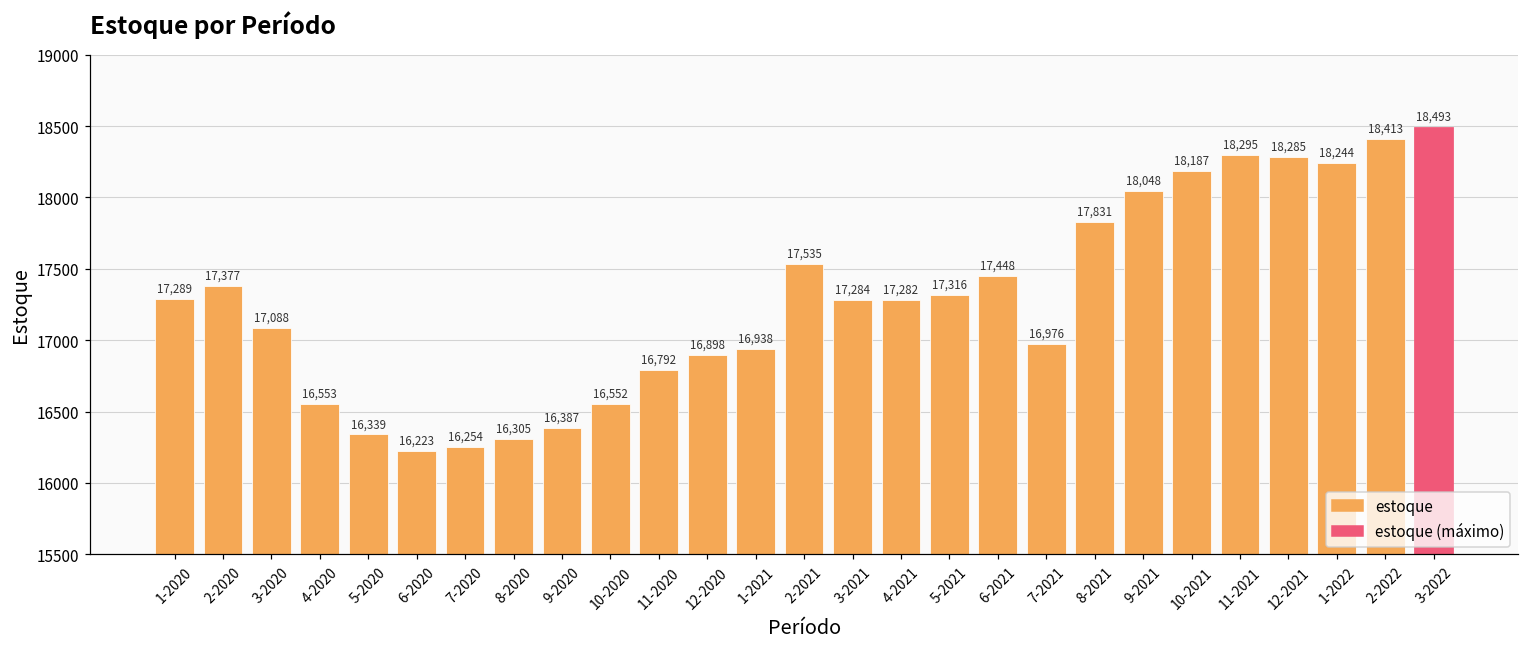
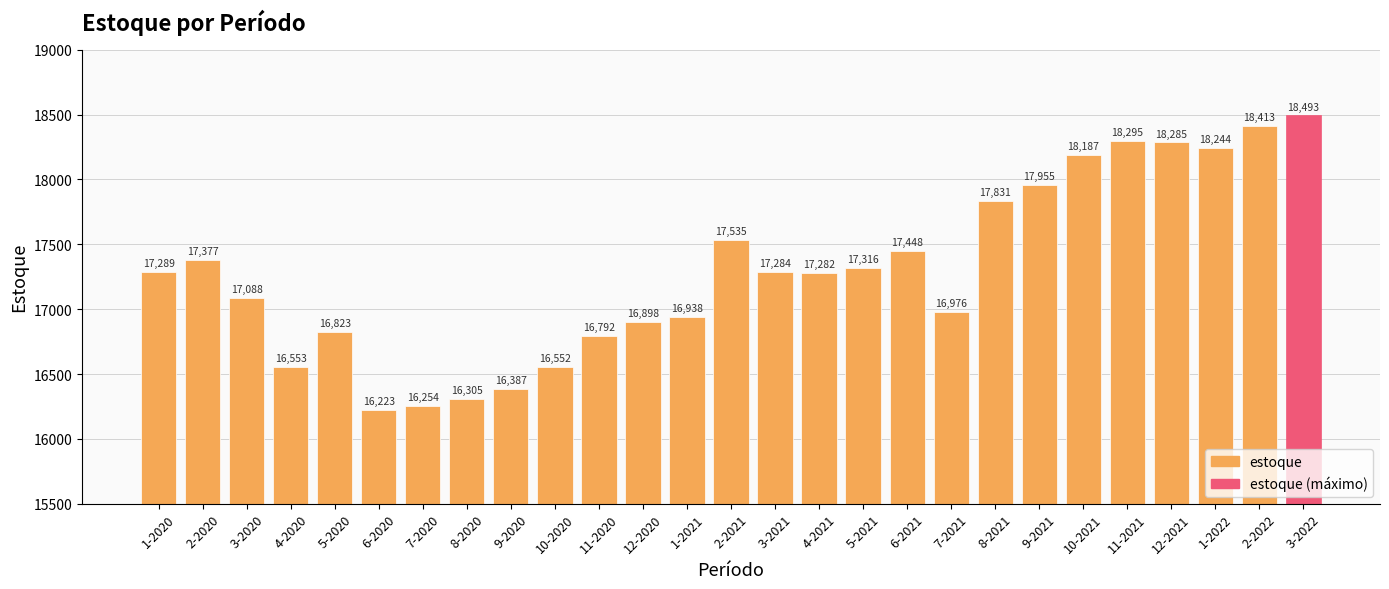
  {
    "1-2020": "17,289",
    "2-2020": "17,377",
    "3-2020": "17,088",
    "4-2020": "16,553",
-   "5-2020": "16,339",
+   "5-2020": "16,823",
    "6-2020": "16,223",
    "7-2020": "16,254",
    "8-2020": "16,305",
    "9-2020": "16,387",
    "10-2020": "16,552",
    "11-2020": "16,792",
    "12-2020": "16,898",
    "1-2021": "16,938",
    "2-2021": "17,535",
    "3-2021": "17,284",
    "4-2021": "17,282",
    "5-2021": "17,316",
    "6-2021": "17,448",
    "7-2021": "16,976",
    "8-2021": "17,831",
-   "9-2021": "18,048",
+   "9-2021": "17,955",
    "10-2021": "18,187",
    "11-2021": "18,295",
    "12-2021": "18,285",
    "1-2022": "18,244",
    "2-2022": "18,413",
    "3-2022": "18,493"
  }
